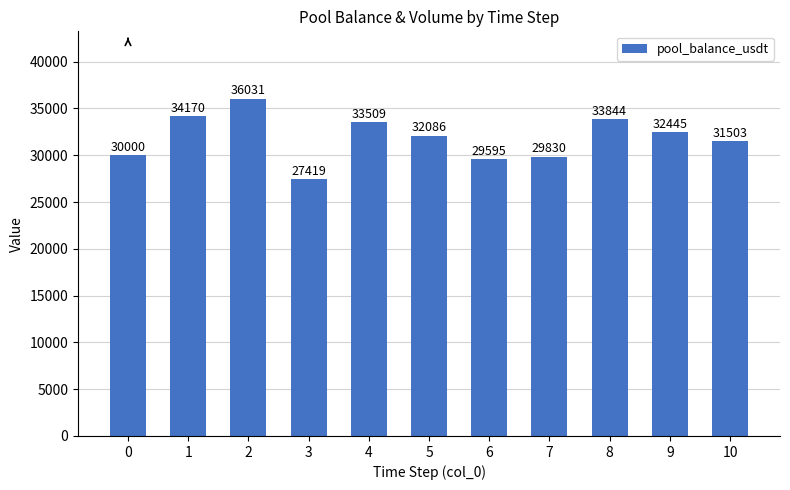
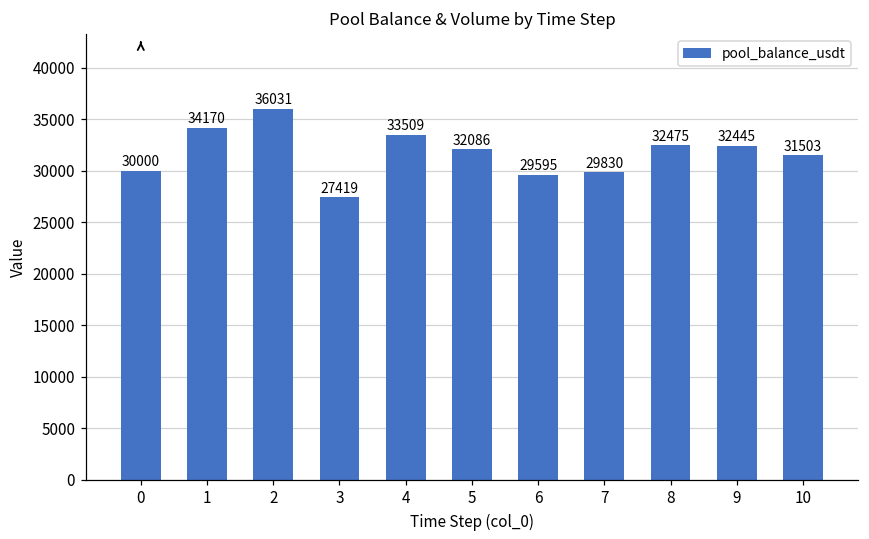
  {
    "0": 30000,
    "1": 34170,
    "2": 36031,
    "3": 27419,
    "4": 33509,
    "5": 32086,
    "6": 29595,
    "7": 29830,
-   "8": 33844,
+   "8": 32475,
    "9": 32445,
    "10": 31503
  }
